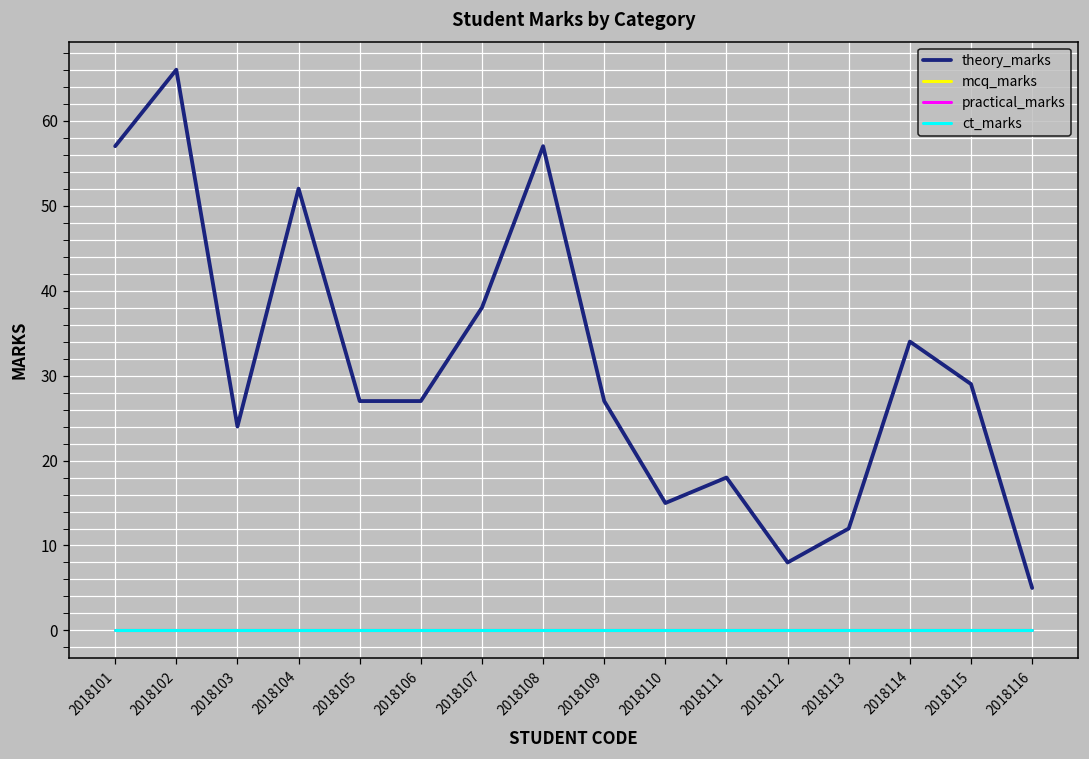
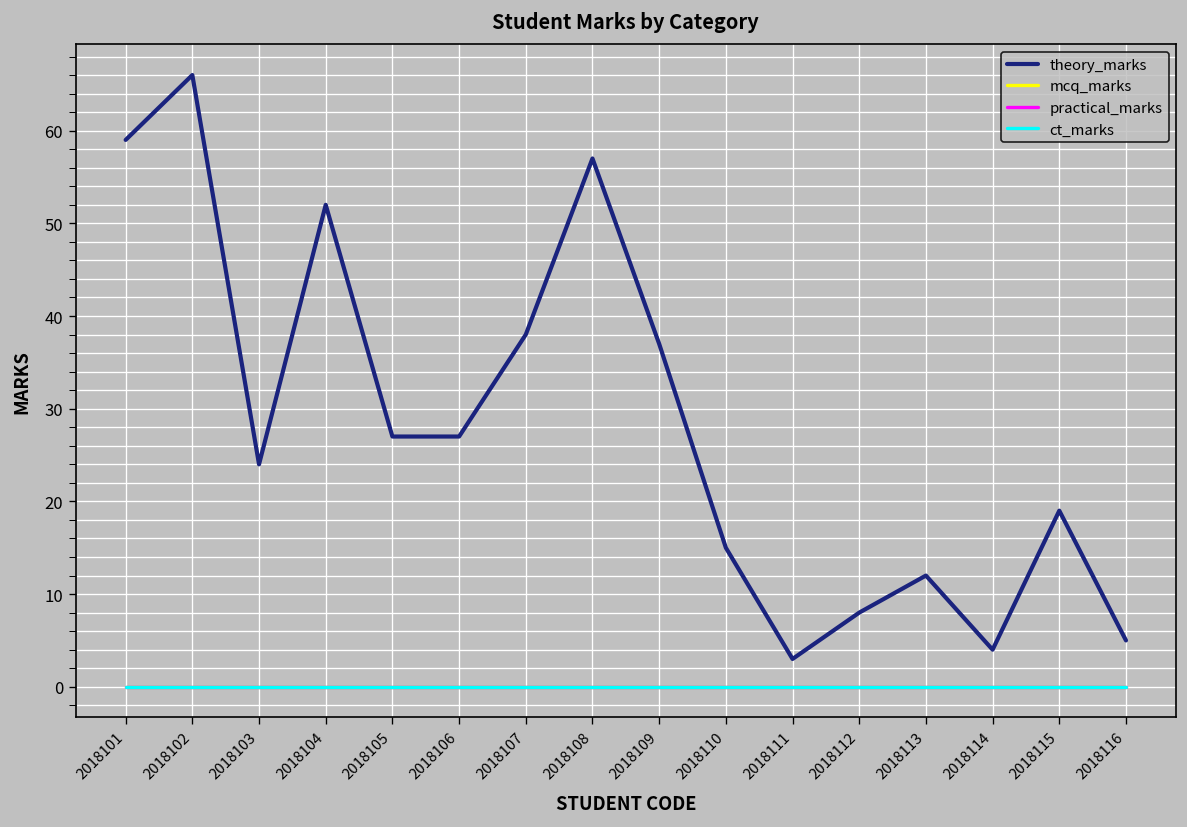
  {
    "theory_marks": {
-     "2018101": 57,
+     "2018101": 59,
      "2018102": 66,
      "2018103": 24,
      "2018104": 52,
      "2018105": 27,
      "2018106": 27,
      "2018107": 38,
      "2018108": 57,
-     "2018109": 27,
+     "2018109": 37,
      "2018110": 15,
-     "2018111": 18,
+     "2018111": 3,
      "2018112": 8,
      "2018113": 12,
-     "2018114": 34,
-     "2018115": 29,
+     "2018114": 4,
+     "2018115": 19,
      "2018116": 5
    },
    "ct_marks": {
      "2018101": 0,
      "2018102": 0,
      "2018103": 0,
      "2018104": 0,
      "2018105": 0,
      "2018106": 0,
      "2018107": 0,
      "2018108": 0,
      "2018109": 0,
      "2018110": 0,
      "2018111": 0,
      "2018112": 0,
      "2018113": 0,
      "2018114": 0,
      "2018115": 0,
      "2018116": 0
    }
  }
